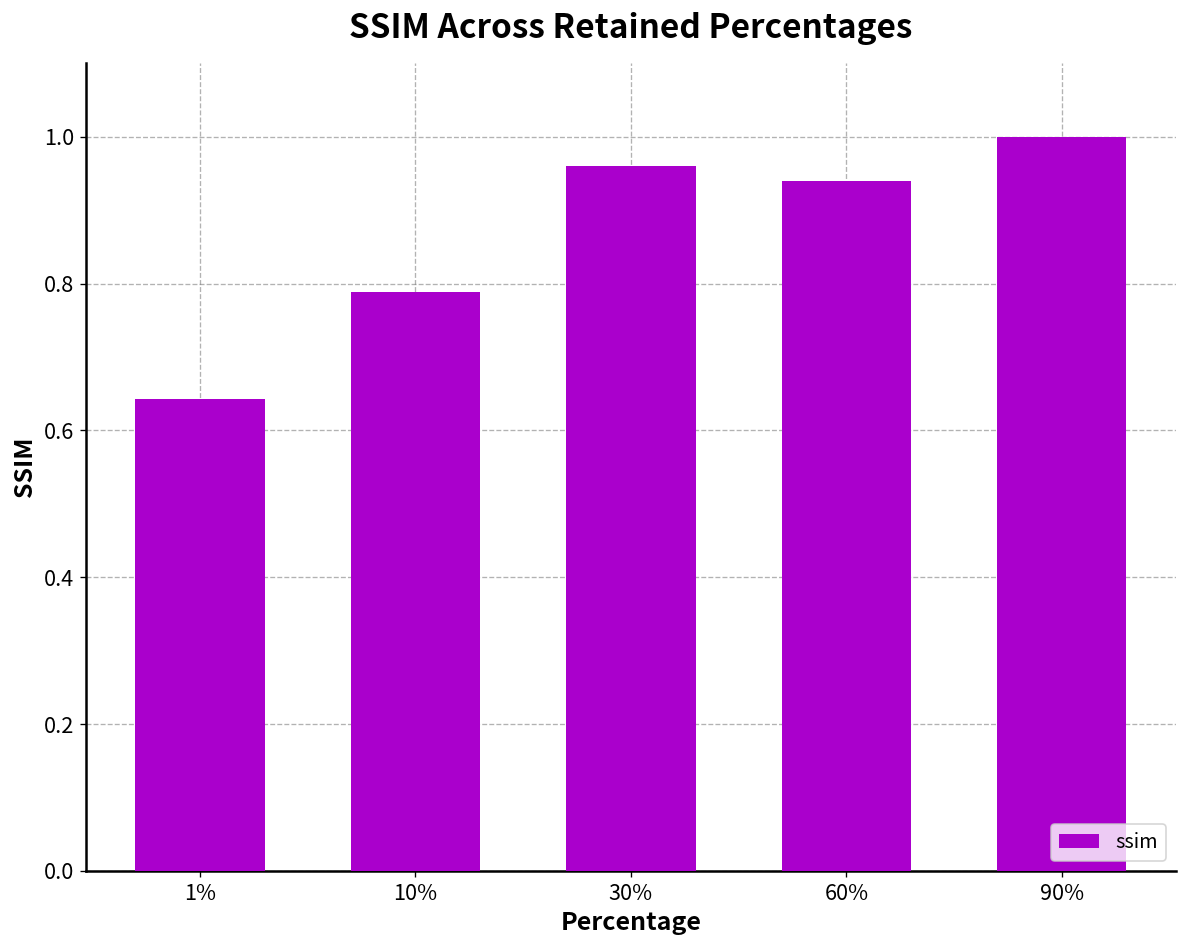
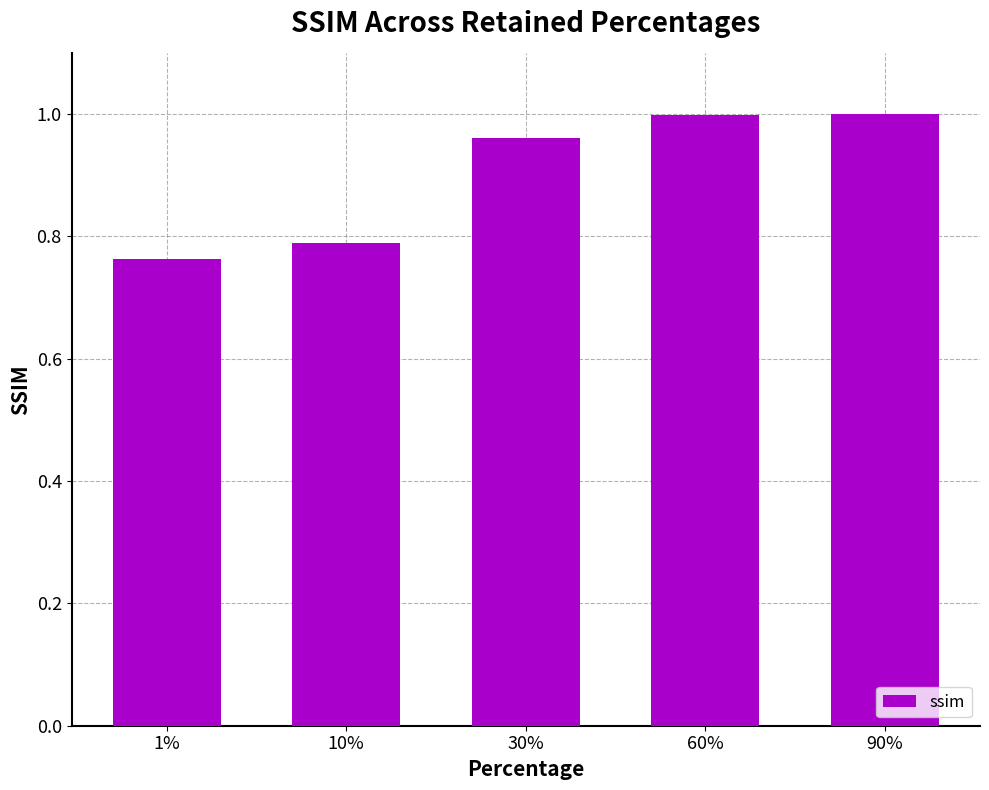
  {
-   "1%": 0.64,
+   "1%": 0.76,
    "10%": 0.79,
    "30%": 0.96,
-   "60%": 0.94,
+   "60%": 1.00,
    "90%": 1.00
  }
